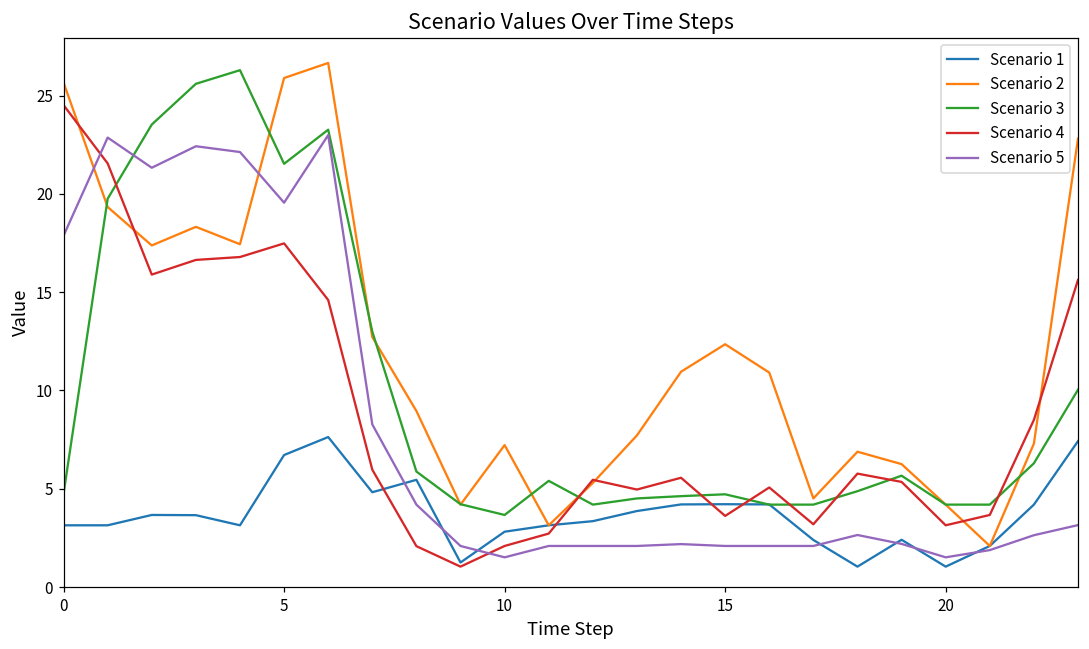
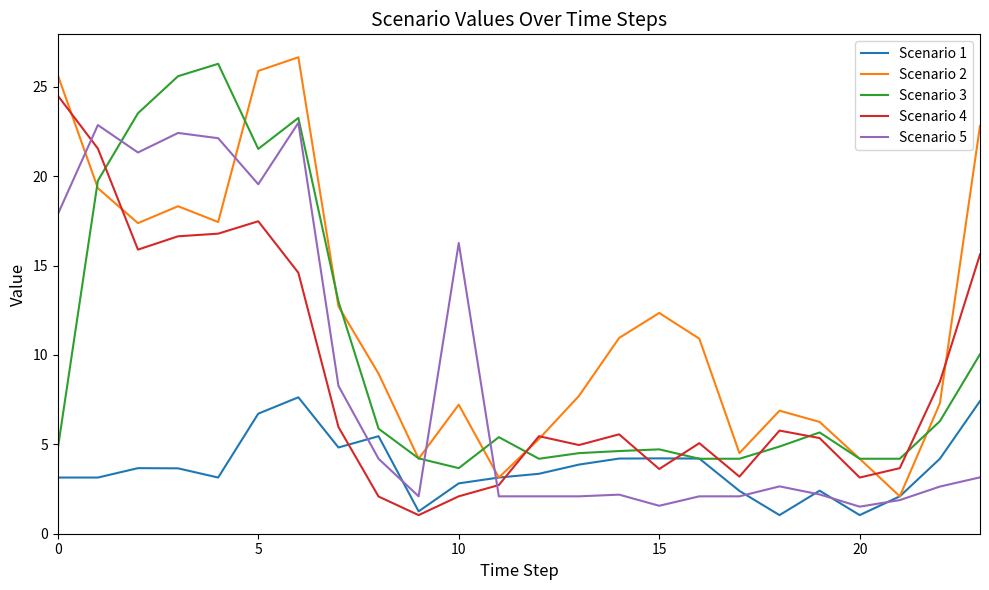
  {
    "Scenario 1": {
      "0": 3.1,
      "5": 6.7,
      "10": 2.8,
      "15": 4.2,
      "20": 1.0
    },
    "Scenario 2": {
      "0": 25.7,
      "5": 25.9,
      "10": 7.2,
      "15": 12.4
    },
    "Scenario 3": {
      "0": 4.7,
      "5": 21.5,
      "10": 3.7,
      "15": 4.7
    },
    "Scenario 4": {
      "0": 24.5,
      "5": 17.5,
      "10": 2.1,
      "15": 3.6,
      "20": 3.1
    },
    "Scenario 5": {
      "0": 17.9,
      "5": 19.6,
-     "10": 1.5,
-     "15": 2.1,
+     "10": 16.3,
+     "15": 1.6,
      "20": 1.5
    }
  }
